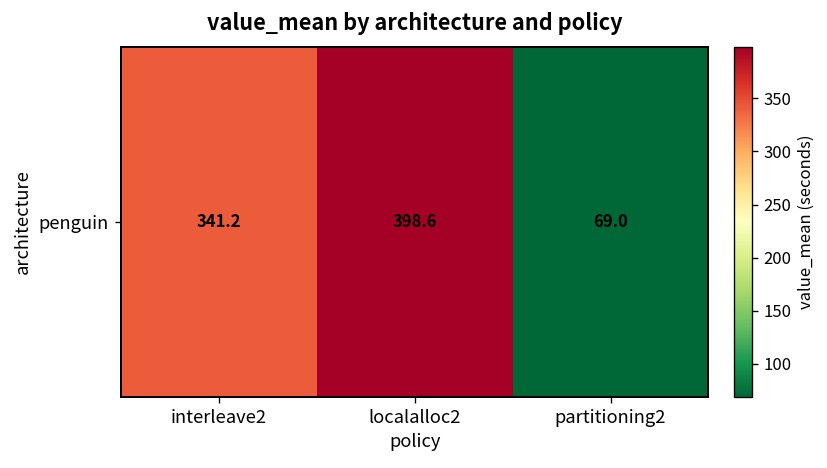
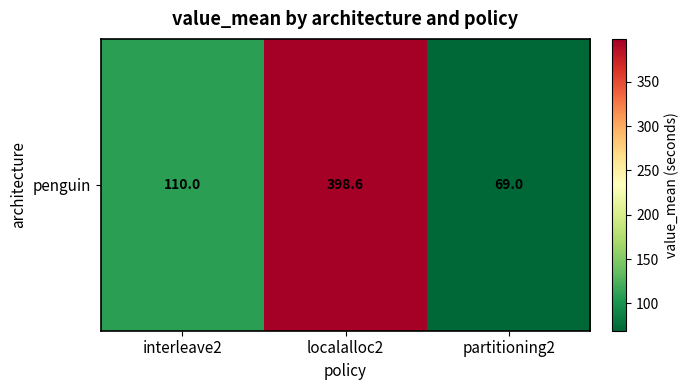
  {
    "penguin": {
-     "interleave2": 341.2,
+     "interleave2": 110.0,
      "localalloc2": 398.6,
      "partitioning2": 69.0
    }
  }
